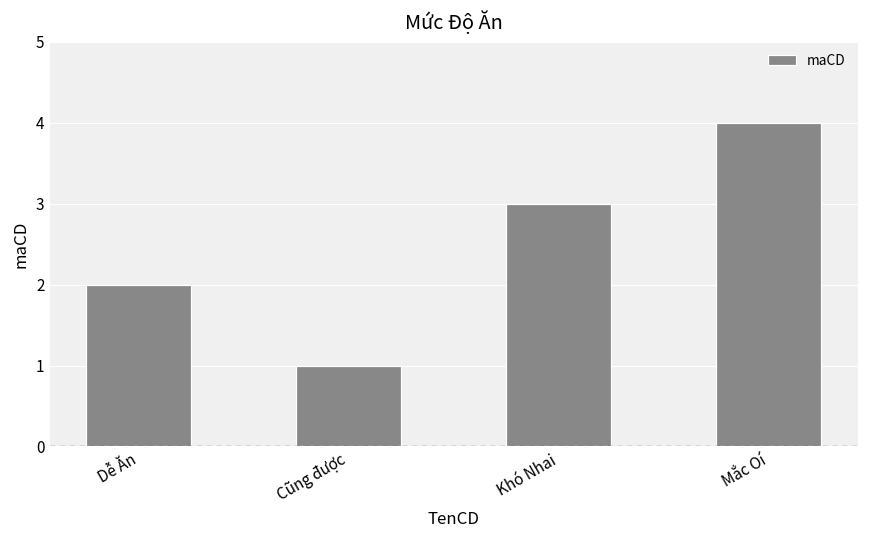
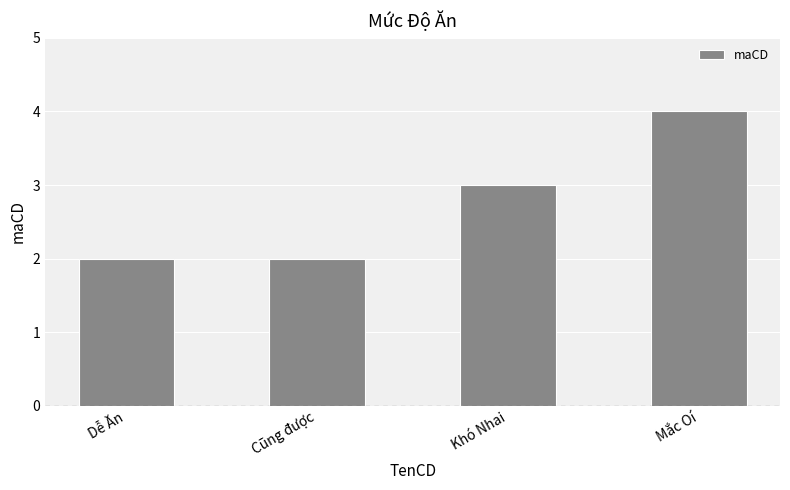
  {
    "Dễ Ăn": 2,
-   "Cũng được": 1,
+   "Cũng được": 2,
    "Khó Nhai": 3,
    "Mắc Oí": 4
  }
